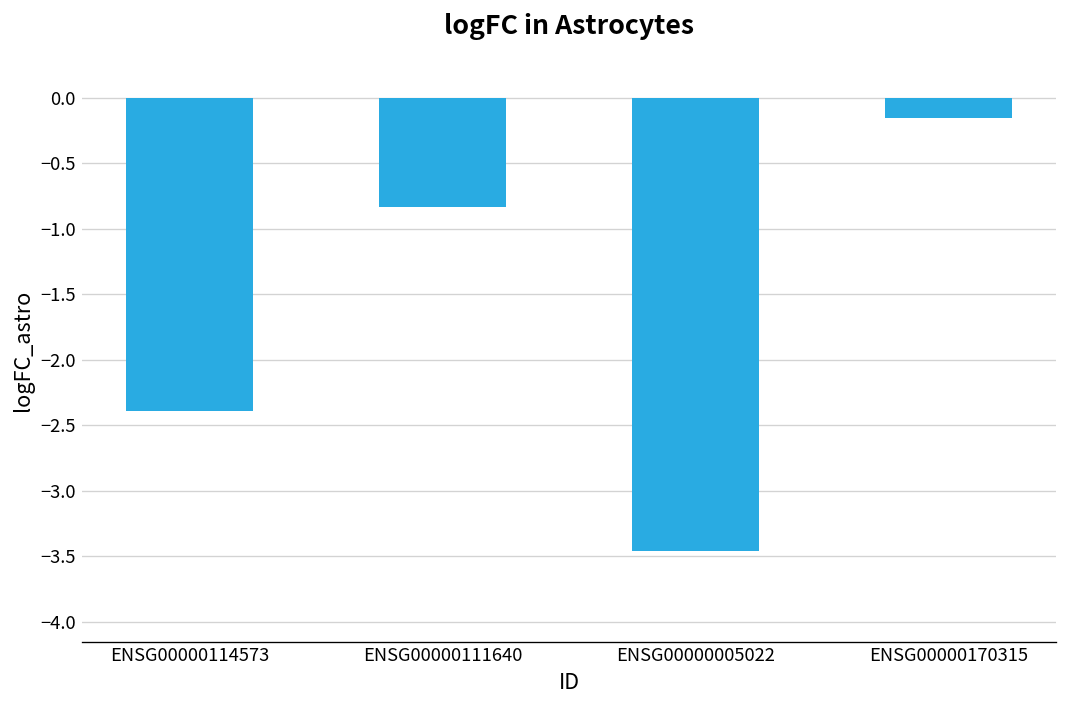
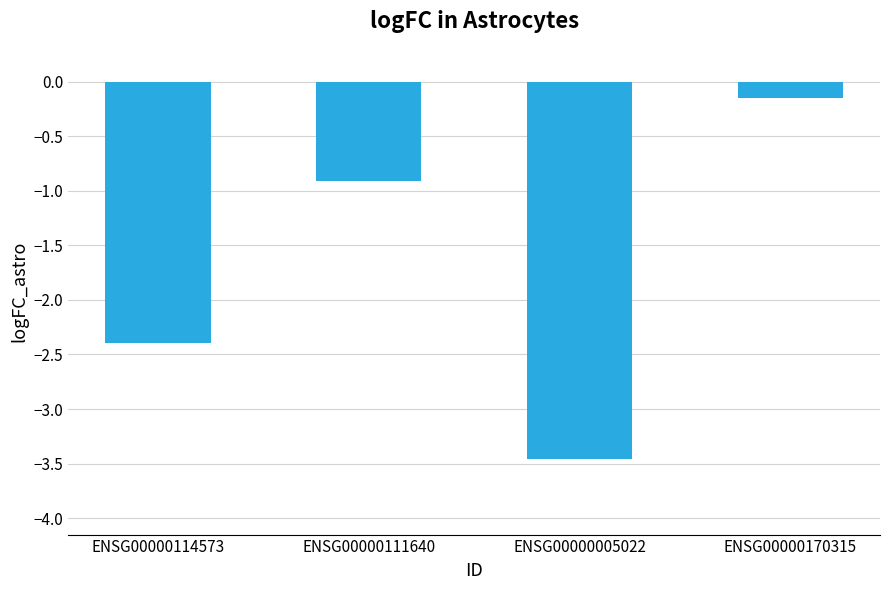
  {
    "ENSG00000114573": -2.39,
-   "ENSG00000111640": -0.83,
+   "ENSG00000111640": -0.91,
    "ENSG00000005022": -3.46,
    "ENSG00000170315": -0.15
  }
